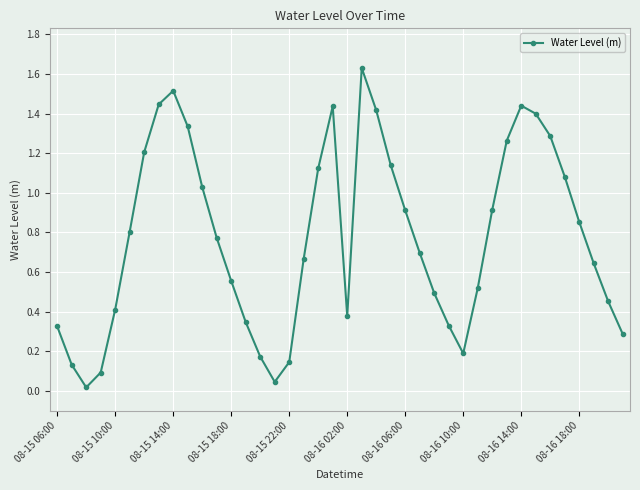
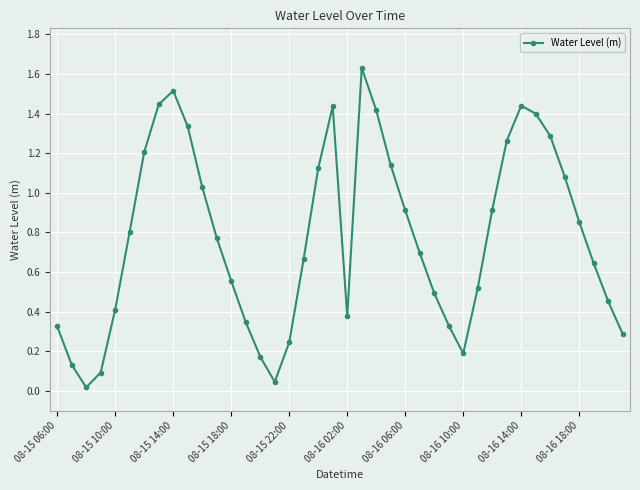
  {
    "08-15 06:00": 0.33,
    "08-15 10:00": 0.41,
    "08-15 14:00": 1.52,
    "08-15 18:00": 0.56,
-   "08-15 22:00": 0.15,
+   "08-15 22:00": 0.24,
    "08-16 02:00": 0.38,
    "08-16 06:00": 0.91,
    "08-16 10:00": 0.19,
    "08-16 14:00": 1.44,
    "08-16 18:00": 0.85
  }
